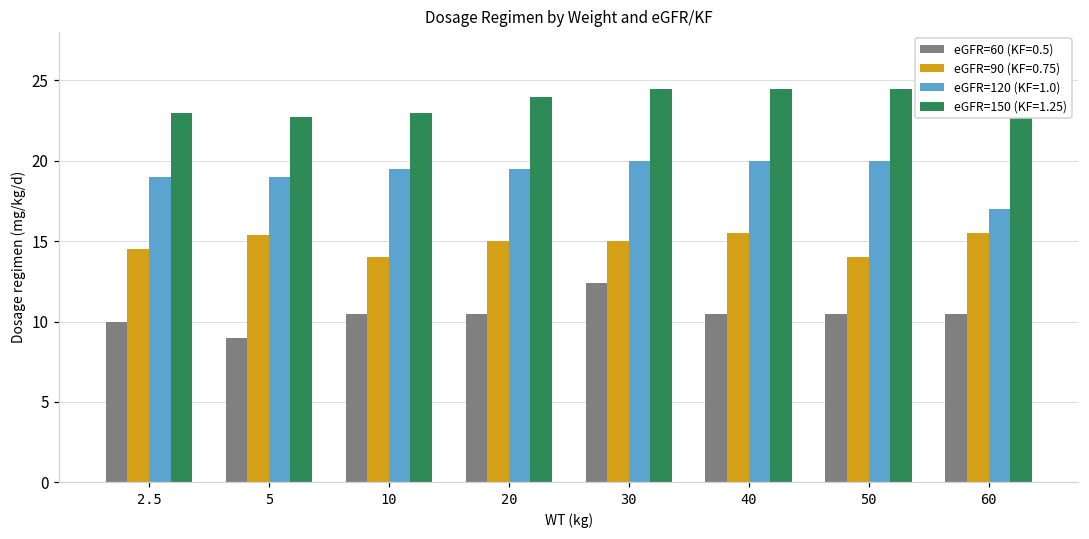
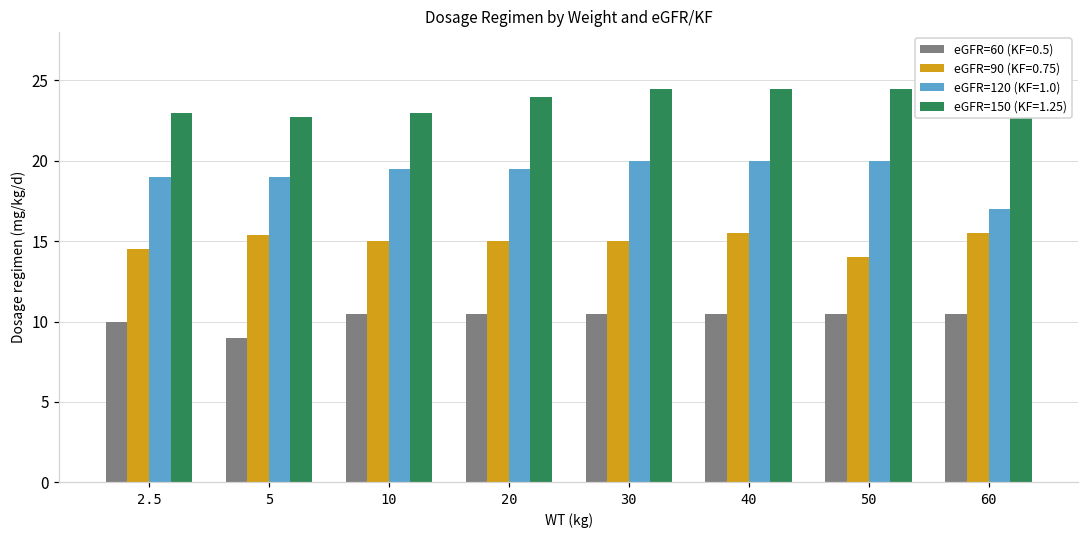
  {
    "eGFR=60 (KF=0.5)": {
      "2.5": 10.0,
      "5": 9.0,
      "10": 10.5,
      "20": 10.5,
-     "30": 12.4,
+     "30": 10.5,
      "40": 10.5,
      "50": 10.5,
      "60": 10.5
    },
    "eGFR=90 (KF=0.75)": {
      "2.5": 14.5,
      "5": 15.4,
-     "10": 14,
+     "10": 15,
      "20": 15,
      "30": 15,
      "40": 15.5,
      "50": 14,
      "60": 15.5
    },
    "eGFR=120 (KF=1.0)": {
      "2.5": 19.0,
      "5": 19.0,
      "10": 19.5,
      "20": 19.5,
      "30": 20.0,
      "40": 20.0,
      "50": 20.0,
      "60": 17.0
    },
    "eGFR=150 (KF=1.25)": {
      "2.5": 23.0,
      "5": 22.7,
      "10": 23.0,
      "20": 24.0,
      "30": 24.5,
      "40": 24.5,
      "50": 24.5
    }
  }
